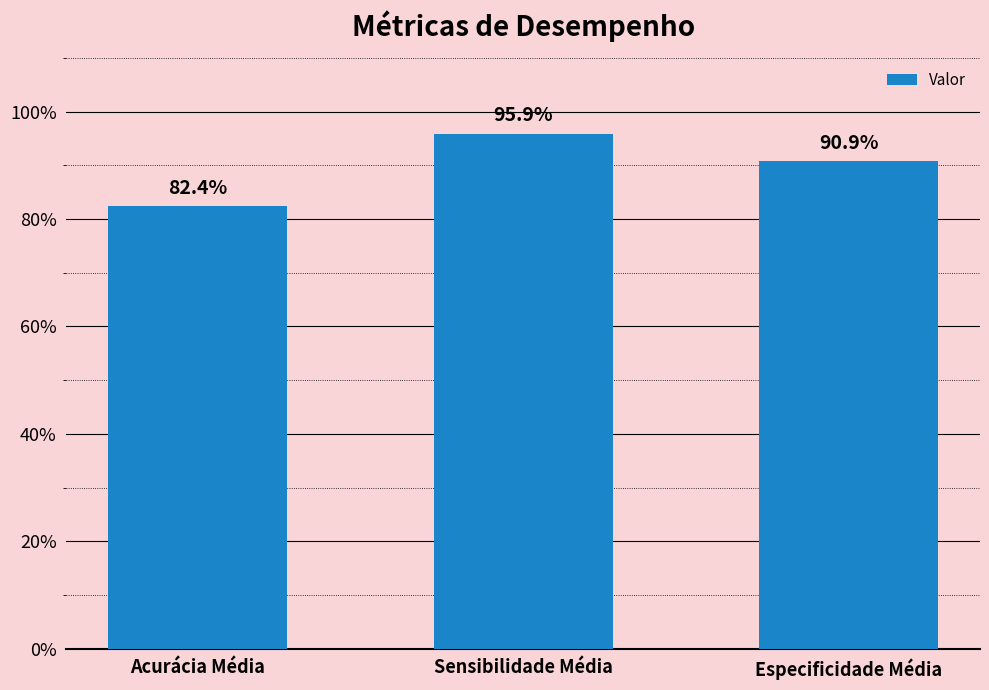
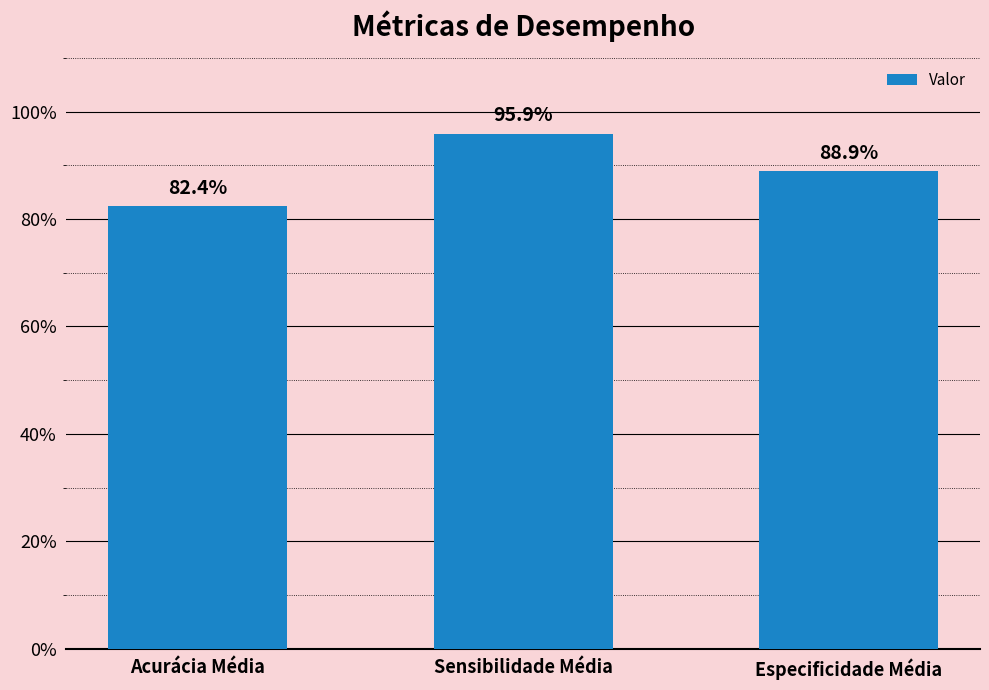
  {
    "Acurácia Média": "82.4%",
    "Sensibilidade Média": "95.9%",
-   "Especificidade Média": "90.9%"
+   "Especificidade Média": "88.9%"
  }
